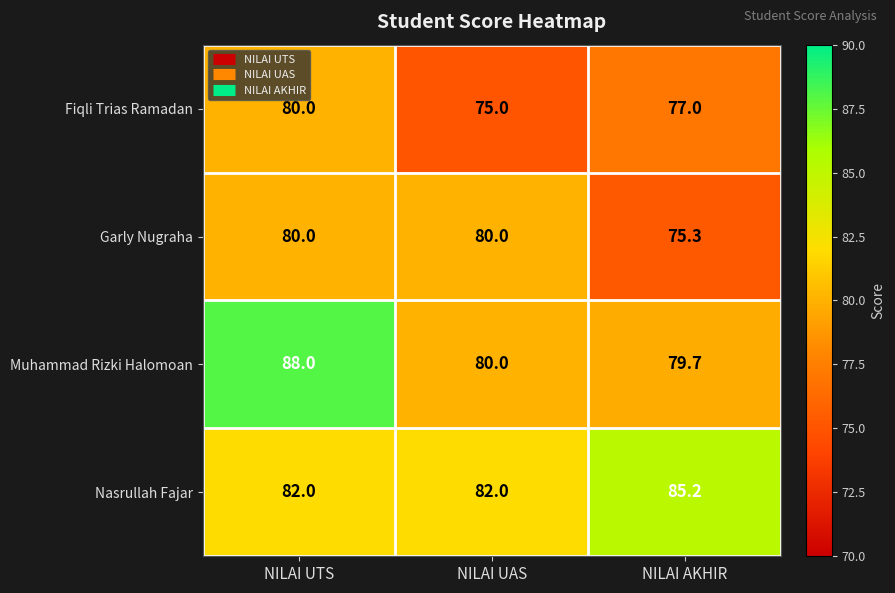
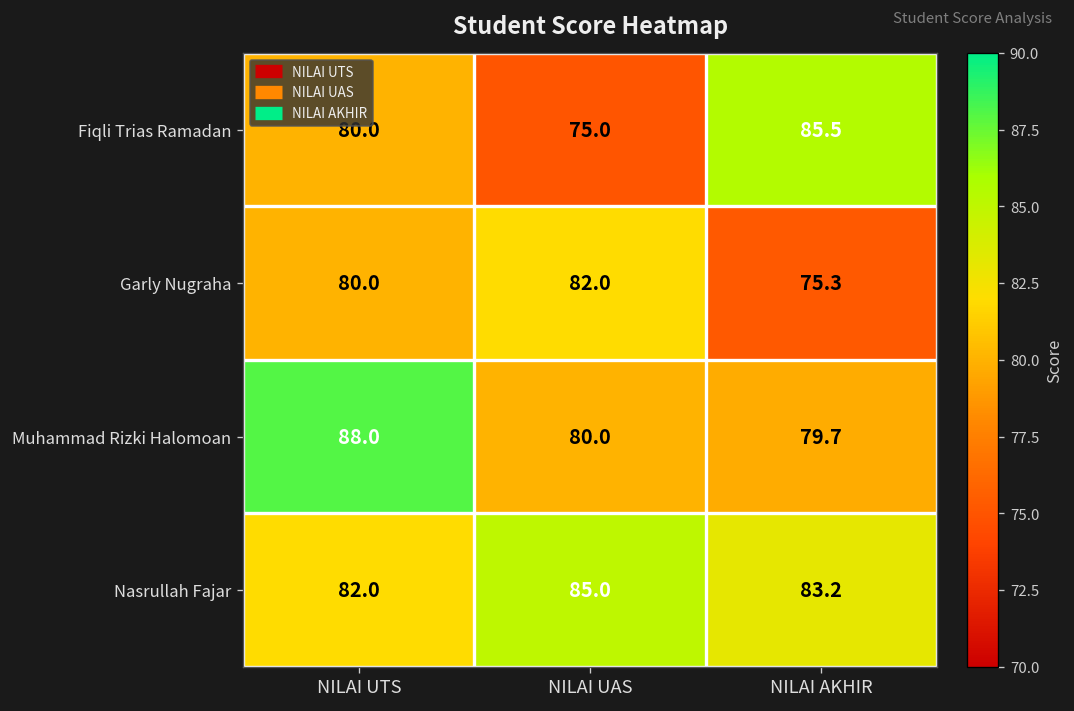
  {
    "Fiqli Trias Ramadan": {
      "NILAI UAS": 75.0,
-     "NILAI AKHIR": 77.0
+     "NILAI AKHIR": 85.5
    },
    "Garly Nugraha": {
      "NILAI UTS": 80.0,
-     "NILAI UAS": 80.0,
+     "NILAI UAS": 82.0,
      "NILAI AKHIR": 75.3
    },
    "Muhammad Rizki Halomoan": {
      "NILAI UTS": 88.0,
      "NILAI UAS": 80.0,
      "NILAI AKHIR": 79.7
    },
    "Nasrullah Fajar": {
      "NILAI UTS": 82.0,
-     "NILAI UAS": 82.0,
-     "NILAI AKHIR": 85.2
+     "NILAI UAS": 85.0,
+     "NILAI AKHIR": 83.2
    }
  }
